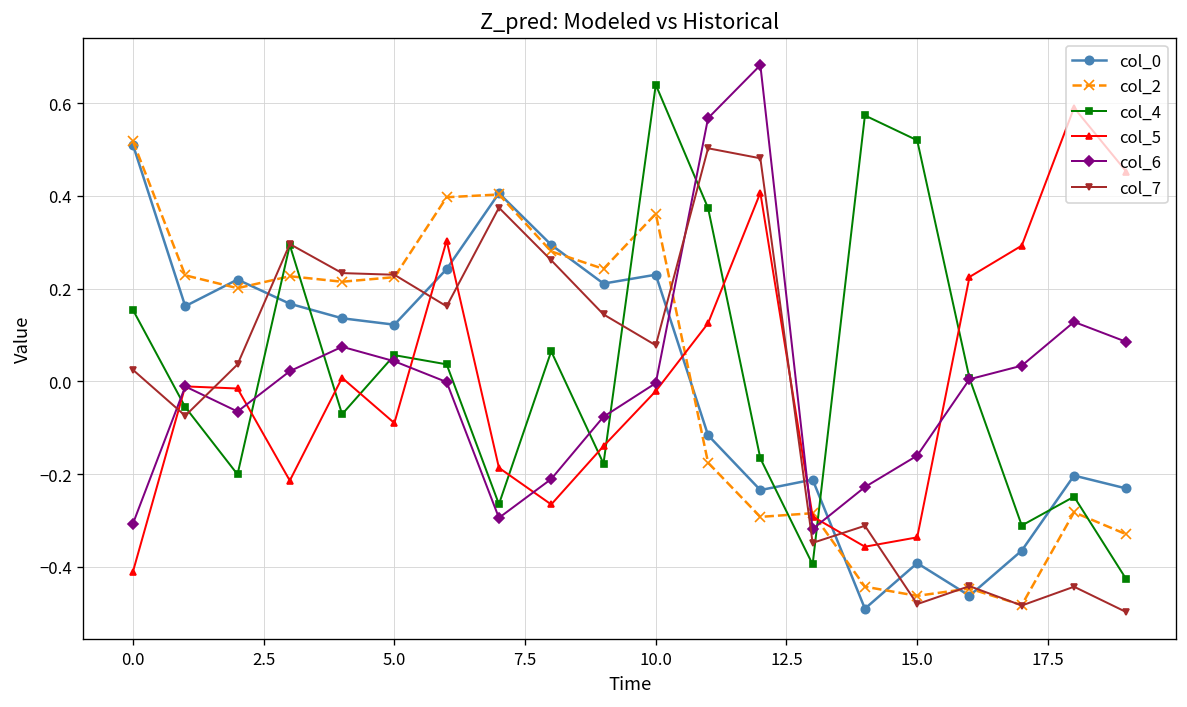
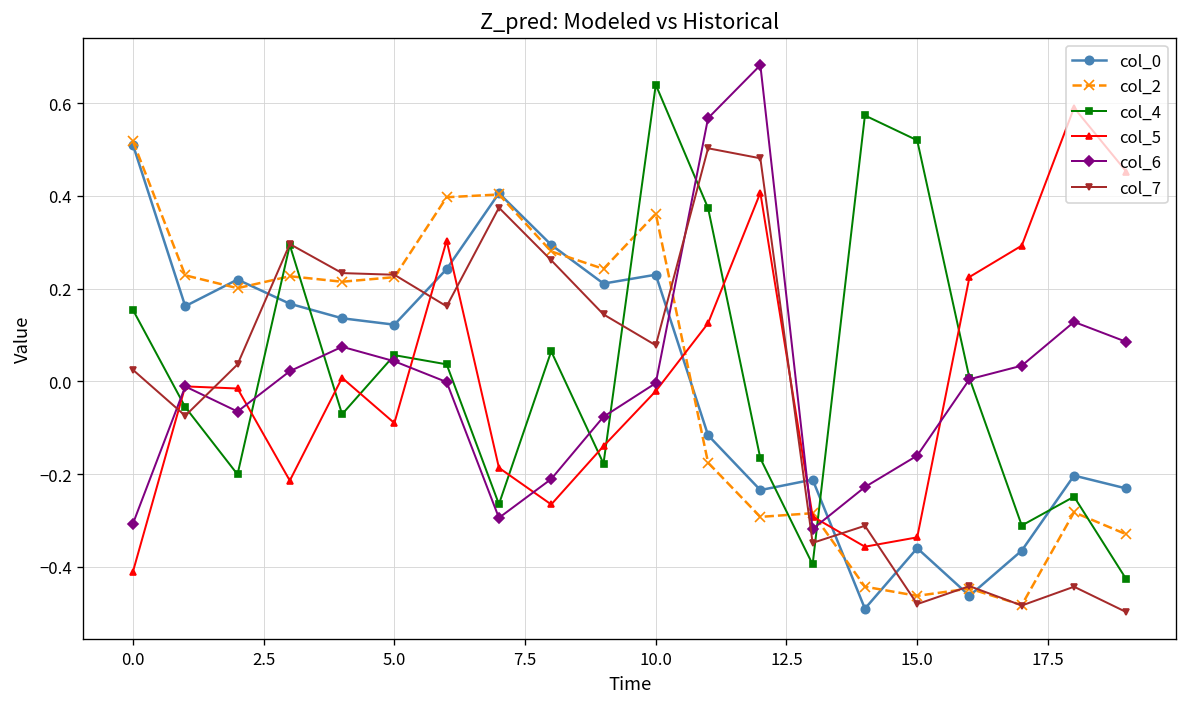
  {
    "col_0": {
      "0.0": 0.51,
      "5.0": 0.12,
      "10.0": 0.23,
-     "15.0": -0.39
+     "15.0": -0.36
    },
    "col_2": {
      "0.0": 0.52,
      "10.0": 0.36,
      "15.0": -0.46
    },
    "col_4": {
      "0.0": 0.15,
      "5.0": 0.06,
      "10.0": 0.64,
      "15.0": 0.52
    },
    "col_5": {
      "0.0": -0.41,
      "5.0": -0.09,
      "10.0": -0.02,
      "15.0": -0.34
    },
    "col_6": {
      "0.0": -0.31,
      "5.0": 0.04,
      "10.0": 0.00,
      "15.0": -0.16
    },
    "col_7": {
      "0.0": 0.02,
      "10.0": 0.08,
      "15.0": -0.48
    }
  }
